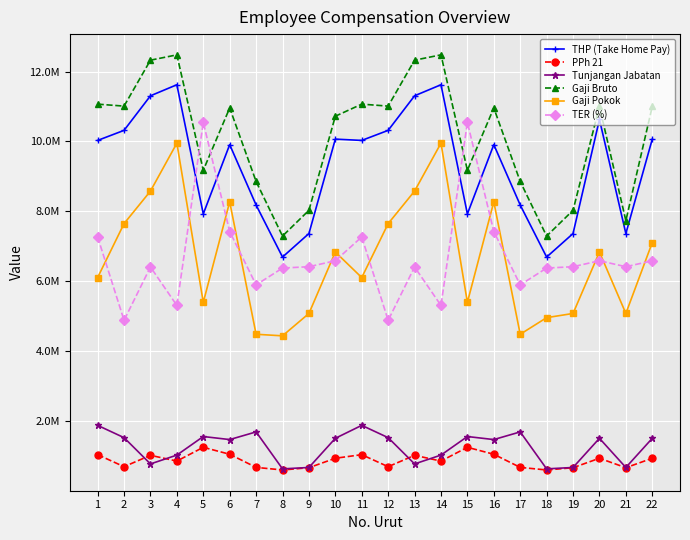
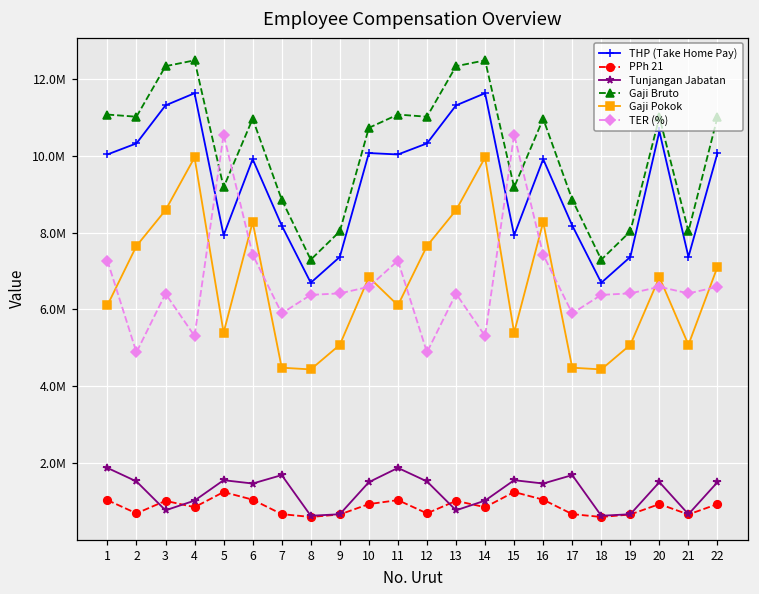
  {
    "THP (Take Home Pay)": {
      "1": 10000000,
      "2": 10300000,
      "3": 11300000,
      "4": 11600000,
      "5": 7900000,
      "6": 9900000,
      "7": 8200000,
      "8": 6700000,
      "9": 7400000,
      "10": 10100000,
      "11": 10000000,
      "12": 10300000,
      "13": 11300000,
      "14": 11600000,
      "15": 7900000,
      "16": 9900000,
      "17": 8200000,
      "18": 6700000,
      "19": 7400000,
      "21": 7400000,
      "22": 10100000
    },
    "PPh 21": {
      "1": 1000000,
      "2": 700000,
      "3": 1000000,
      "4": 900000,
      "5": 1200000,
      "6": 1000000,
      "7": 700000,
      "10": 900000,
      "11": 1000000,
      "12": 700000,
      "13": 1000000,
      "14": 900000,
      "15": 1200000,
      "16": 1000000,
      "17": 700000,
      "20": 900000,
      "22": 900000
    },
    "Tunjangan Jabatan": {
      "1": 1900000,
      "2": 1500000,
      "3": 800000,
      "4": 1000000,
      "5": 1600000,
      "6": 1500000,
      "7": 1700000,
      "10": 1500000,
      "11": 1900000,
      "12": 1500000,
      "13": 800000,
      "14": 1000000,
      "15": 1600000,
      "16": 1500000,
      "17": 1700000,
      "20": 1500000,
      "22": 1500000
    },
    "Gaji Bruto": {
      "1": 11100000,
      "2": 11000000,
      "3": 12300000,
      "4": 12500000,
      "5": 9200000,
      "6": 11000000,
      "7": 8900000,
      "8": 7300000,
      "9": 8000000,
      "10": 10700000,
      "11": 11100000,
      "12": 11000000,
      "13": 12300000,
      "14": 12500000,
      "15": 9200000,
      "16": 11000000,
      "17": 8900000,
      "18": 7300000,
      "19": 8000000,
-     "21": 7700000
+     "21": 8000000
    },
    "Gaji Pokok": {
      "1": 6100000,
      "2": 7600000,
      "3": 8600000,
      "4": 10000000,
      "5": 5400000,
      "6": 8300000,
      "7": 4500000,
      "8": 4400000,
      "9": 5100000,
      "10": 6800000,
      "11": 6100000,
      "12": 7600000,
      "13": 8600000,
      "14": 10000000,
      "15": 5400000,
      "16": 8300000,
      "17": 4500000,
-     "18": 5000000,
+     "18": 4400000,
      "19": 5100000,
      "20": 6800000,
      "21": 5100000,
      "22": 7100000
    },
    "TER (%)": {
      "1": 7300000,
      "2": 4900000,
      "3": 6400000,
      "4": 5300000,
      "5": 10500000,
      "6": 7400000,
      "7": 5900000,
      "8": 6400000,
      "9": 6400000,
      "10": 6600000,
      "11": 7300000,
      "12": 4900000,
      "13": 6400000,
      "14": 5300000,
      "15": 10500000,
      "16": 7400000,
      "17": 5900000,
      "18": 6400000,
      "19": 6400000,
      "20": 6600000,
      "21": 6400000,
      "22": 6600000
    }
  }
